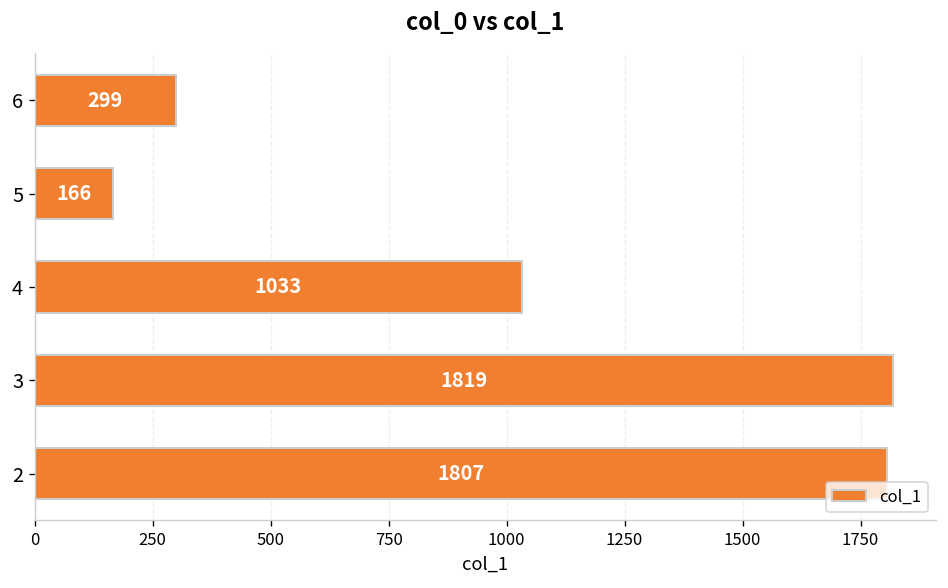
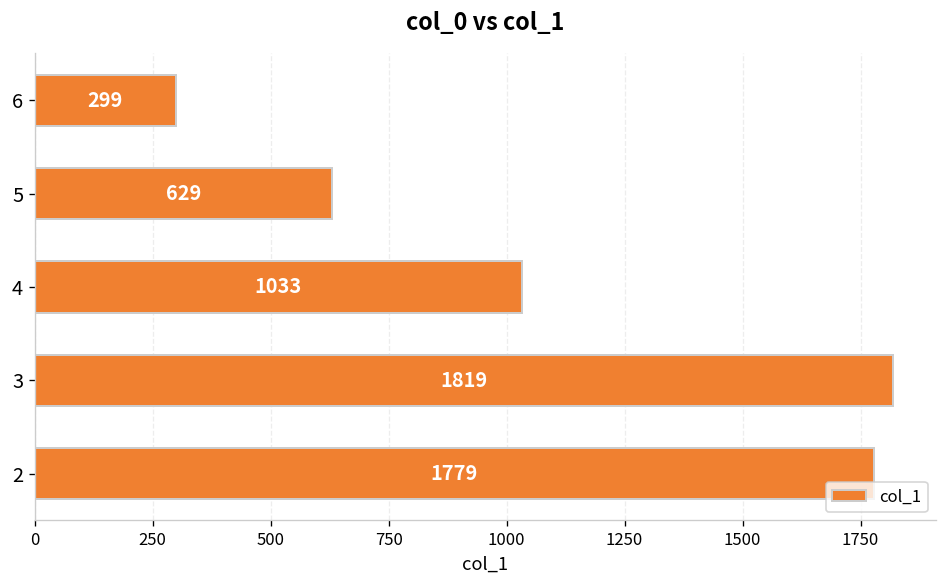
  {
    "6": 299,
-   "5": 166,
+   "5": 629,
    "4": 1033,
    "3": 1819,
-   "2": 1807
+   "2": 1779
  }
